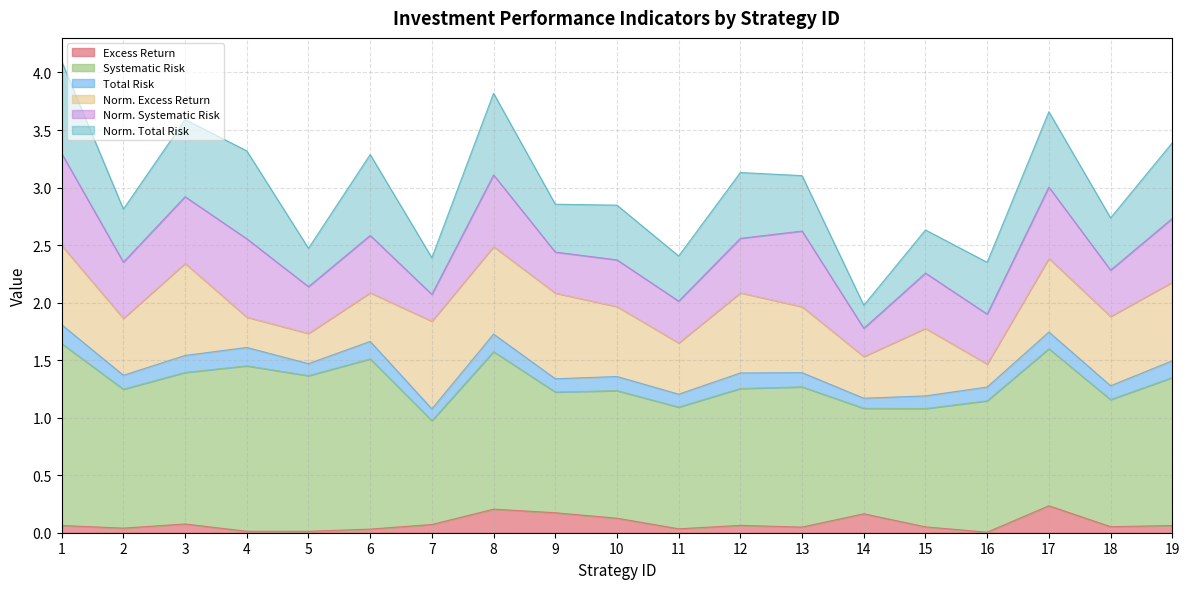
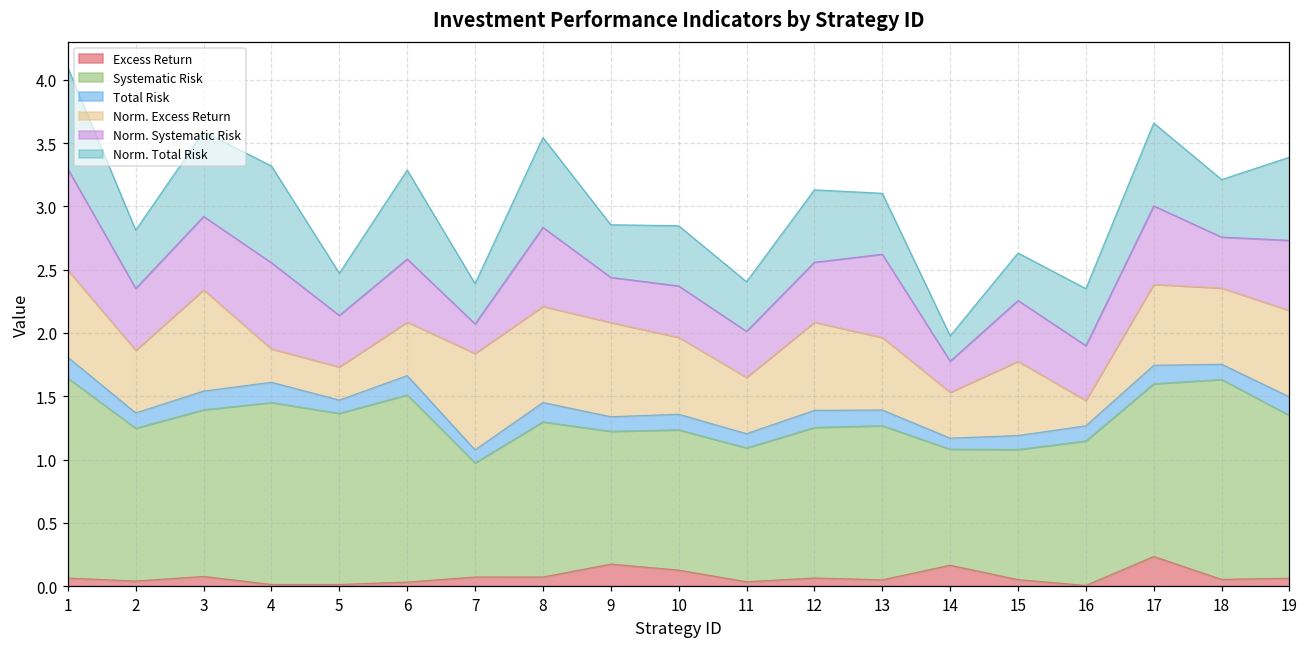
  {
    "Excess Return": {
      "1": 0.06,
      "2": 0.04,
      "3": 0.08,
      "4": 0.01,
      "5": 0.01,
      "6": 0.03,
      "7": 0.07,
-     "8": 0.20,
+     "8": 0.07,
      "9": 0.17,
      "10": 0.13,
      "11": 0.03,
      "12": 0.06,
      "13": 0.05,
      "14": 0.16,
      "15": 0.05,
      "16": 0.00,
      "17": 0.23,
      "18": 0.05,
      "19": 0.06
    },
    "Systematic Risk": {
      "1": 1.58,
      "2": 1.21,
      "3": 1.32,
      "4": 1.44,
      "5": 1.35,
      "6": 1.48,
      "7": 0.90,
-     "8": 1.37,
+     "8": 1.23,
      "9": 1.05,
      "10": 1.11,
      "11": 1.06,
      "12": 1.19,
      "13": 1.22,
      "14": 0.92,
      "15": 1.03,
      "16": 1.14,
      "17": 1.36,
-     "18": 1.10,
+     "18": 1.58,
      "19": 1.29
    },
    "Norm. Excess Return": {
      "1": 0.69,
      "2": 0.49,
      "3": 0.80,
      "4": 0.26,
      "5": 0.26,
      "6": 0.42,
      "7": 0.76,
      "8": 0.76,
      "9": 0.74,
      "10": 0.61,
      "11": 0.45,
      "12": 0.70,
      "13": 0.57,
      "14": 0.36,
      "15": 0.59,
      "16": 0.20,
      "17": 0.64,
      "18": 0.60,
      "19": 0.68
    },
    "Norm. Systematic Risk": {
      "1": 0.80,
      "2": 0.49,
      "3": 0.58,
      "4": 0.68,
      "5": 0.41,
      "6": 0.50,
      "7": 0.23,
      "8": 0.62,
      "9": 0.36,
      "10": 0.41,
      "11": 0.36,
      "12": 0.47,
      "13": 0.66,
      "14": 0.25,
      "15": 0.48,
      "16": 0.43,
      "17": 0.62,
      "18": 0.40,
      "19": 0.55
    }
  }
